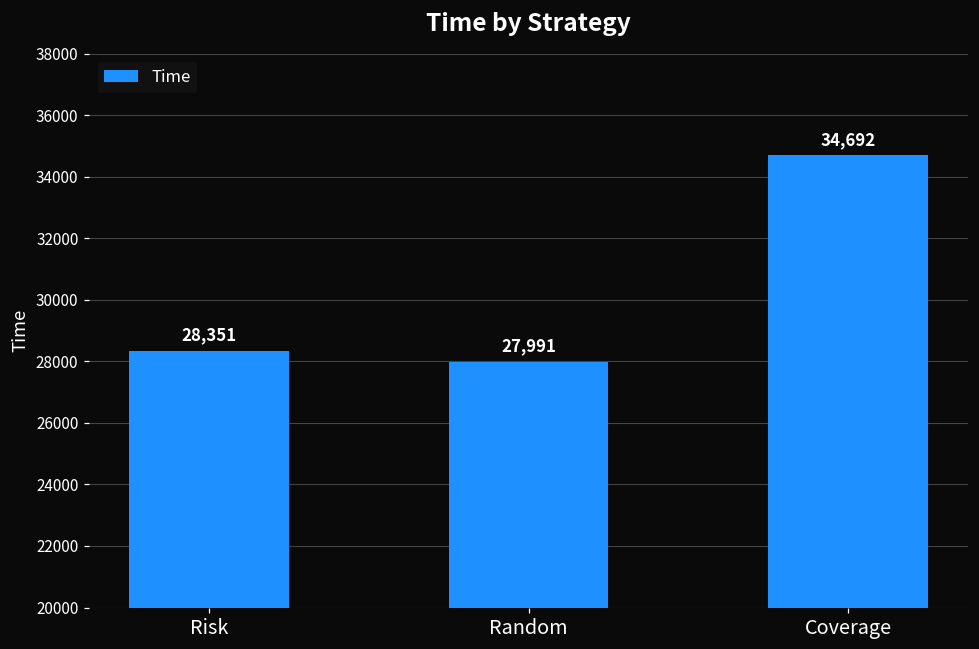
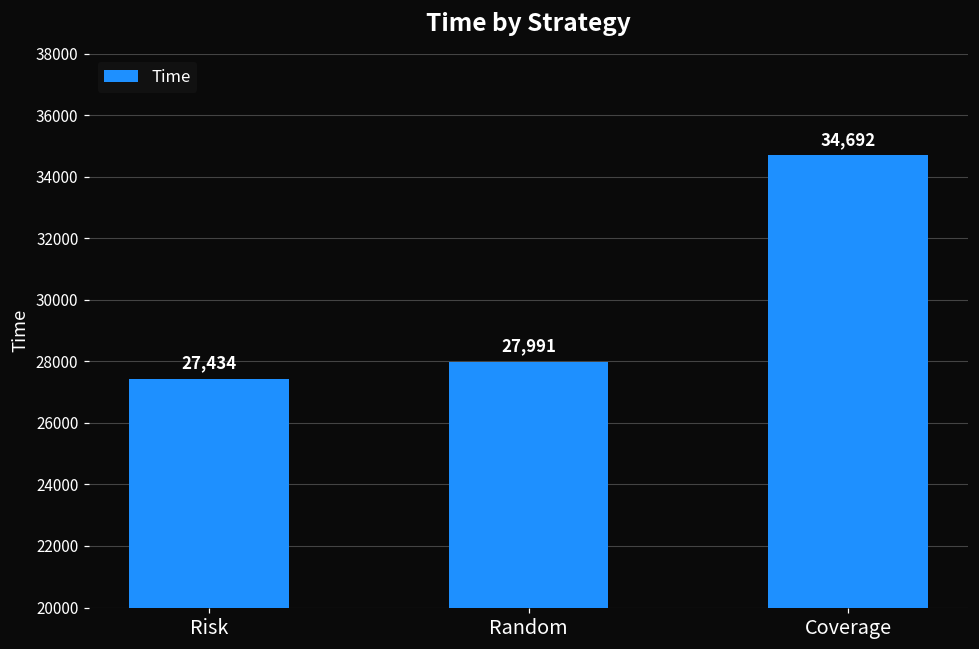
  {
-   "Risk": "28,351",
+   "Risk": "27,434",
    "Random": "27,991",
    "Coverage": "34,692"
  }
